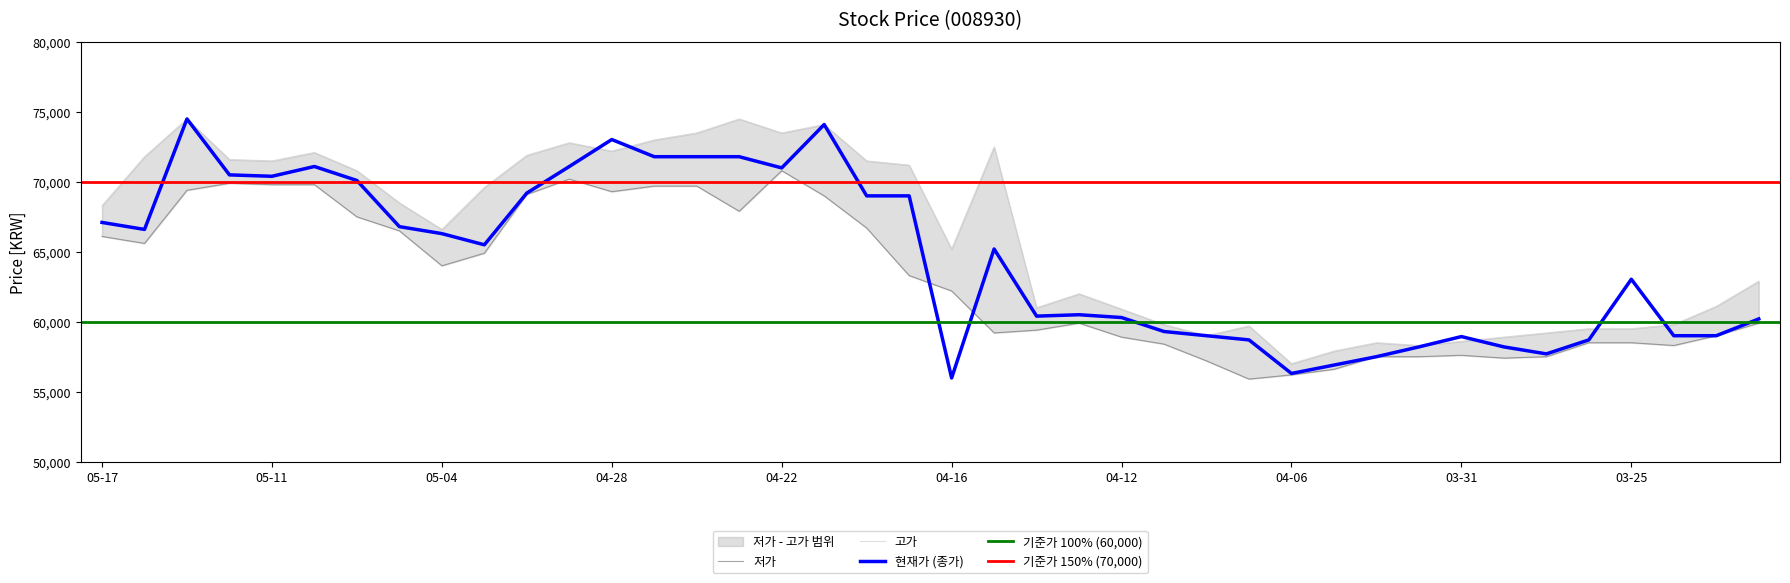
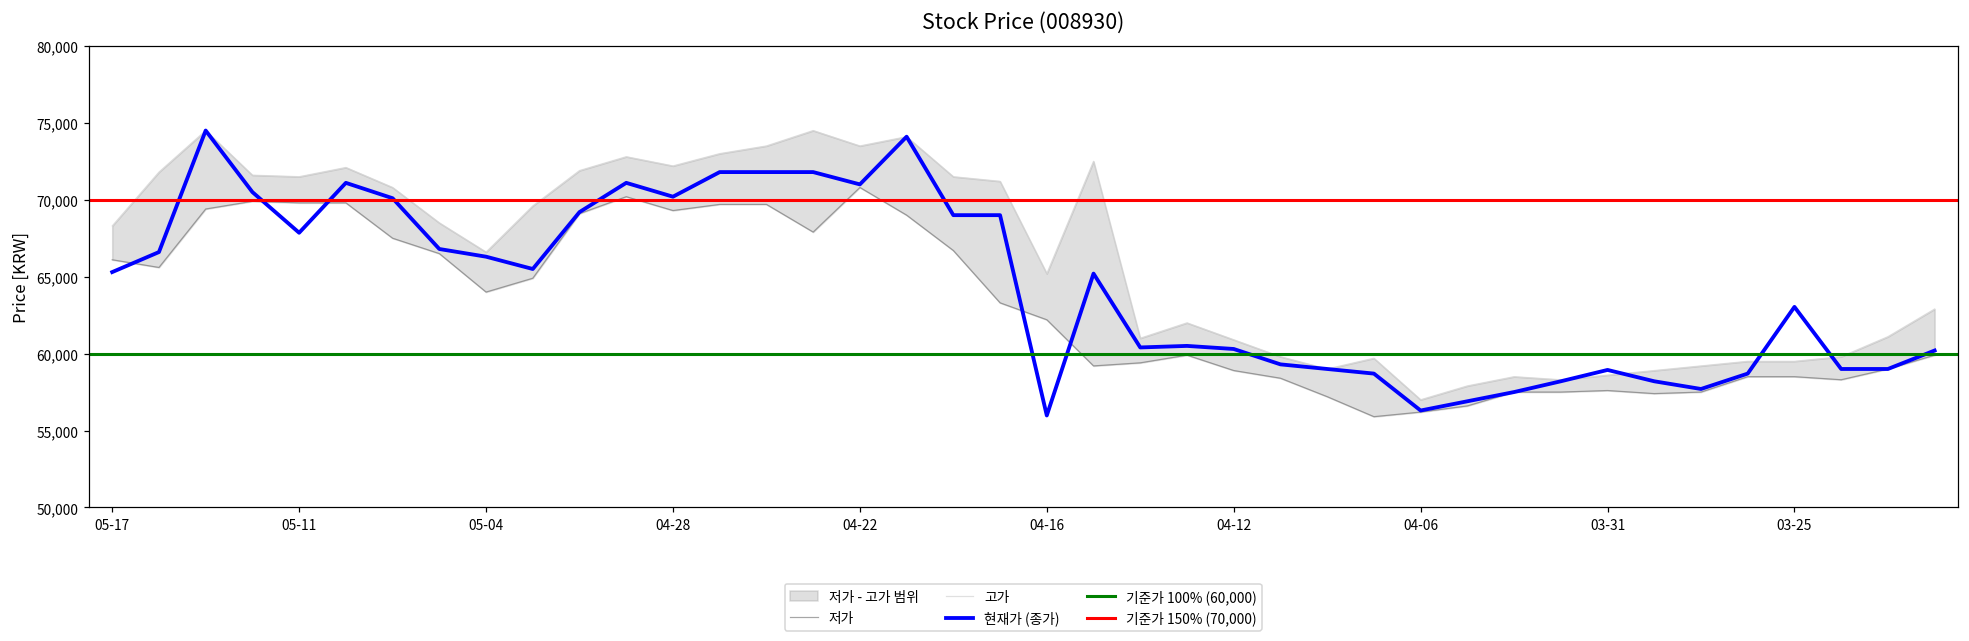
  {
    "현재가 (종가)": {
-     "05-17": "67,100",
-     "05-11": "70,400",
+     "05-17": "65,300",
+     "05-11": "67,900",
      "05-04": "66,300",
-     "04-28": "73,000",
+     "04-28": "70,200",
      "04-22": "71,000",
      "04-16": "56,000",
      "04-12": "60,300",
      "03-31": "58,900",
      "03-25": "63,000"
    }
  }
